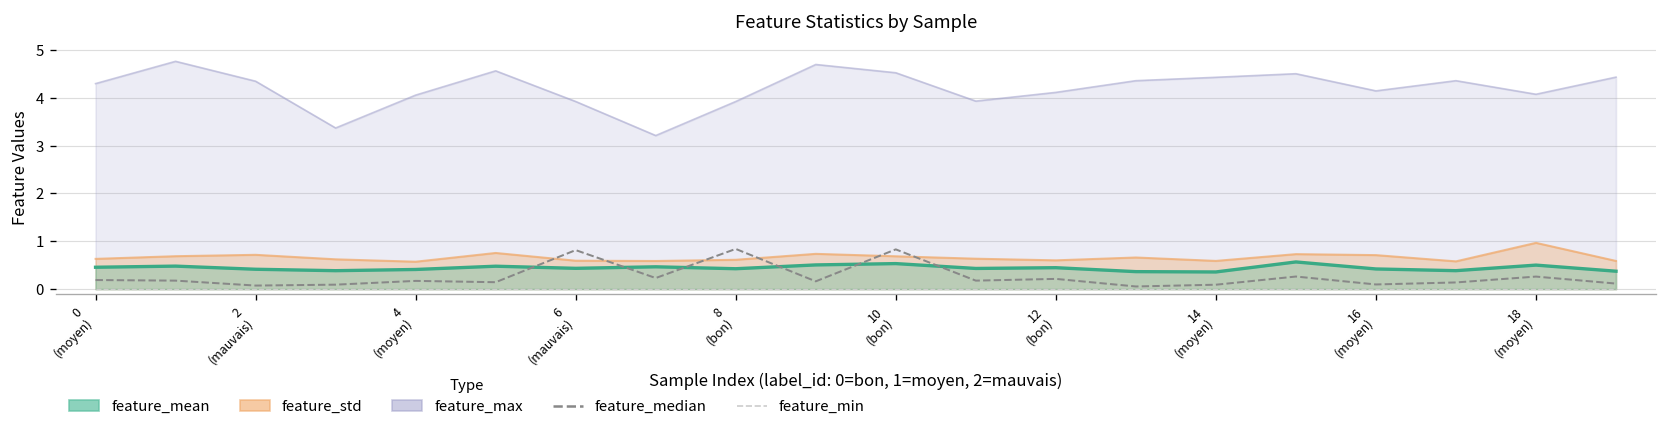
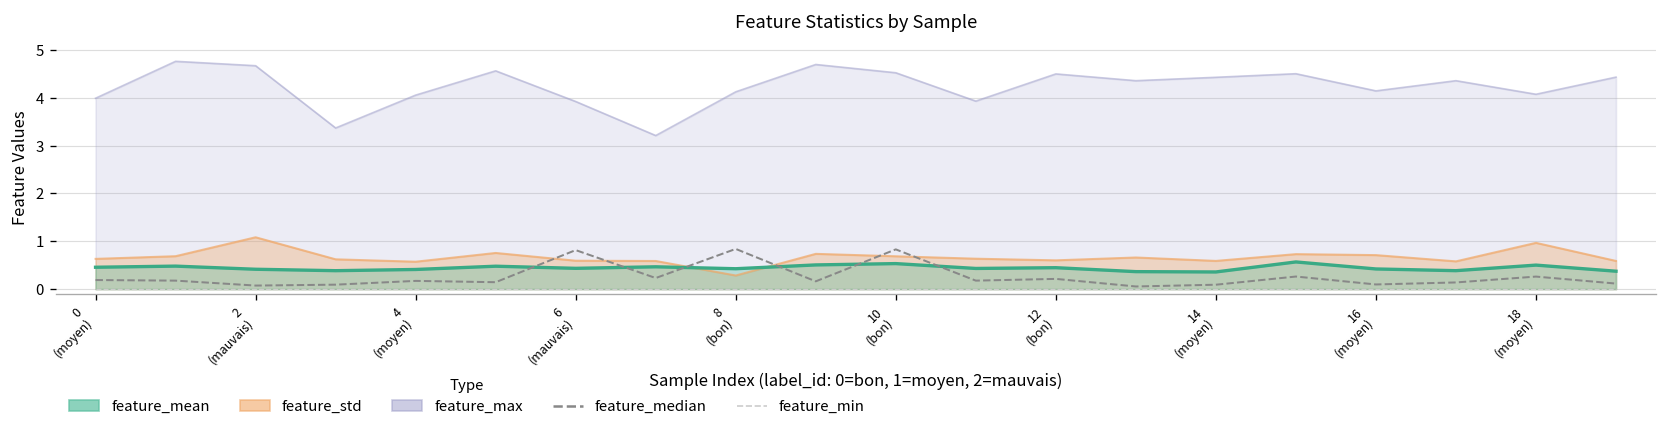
  {
    "feature_max": {
-     "0 (moyen)": 4.3,
-     "2 (mauvais)": 4.3,
+     "0 (moyen)": 4.0,
+     "2 (mauvais)": 4.7,
      "4 (moyen)": 4.1,
      "6 (mauvais)": 3.9,
-     "8 (bon)": 3.9,
+     "8 (bon)": 4.1,
      "10 (bon)": 4.5,
-     "12 (bon)": 4.1,
+     "12 (bon)": 4.5,
      "14 (moyen)": 4.4,
      "16 (moyen)": 4.1,
      "18 (moyen)": 4.1
    },
    "feature_std": {
      "0 (moyen)": 0.6,
-     "2 (mauvais)": 0.7,
+     "2 (mauvais)": 1.1,
      "4 (moyen)": 0.6,
      "6 (mauvais)": 0.6,
-     "8 (bon)": 0.6,
+     "8 (bon)": 0.3,
      "10 (bon)": 0.7,
      "12 (bon)": 0.6,
      "14 (moyen)": 0.6,
      "16 (moyen)": 0.7,
      "18 (moyen)": 1.0
    },
    "feature_median": {
      "0 (moyen)": 0.2,
      "2 (mauvais)": 0.1,
      "4 (moyen)": 0.2,
      "6 (mauvais)": 0.8,
      "8 (bon)": 0.8,
      "10 (bon)": 0.8,
      "12 (bon)": 0.2,
      "14 (moyen)": 0.1,
      "16 (moyen)": 0.1,
      "18 (moyen)": 0.3
    }
  }
